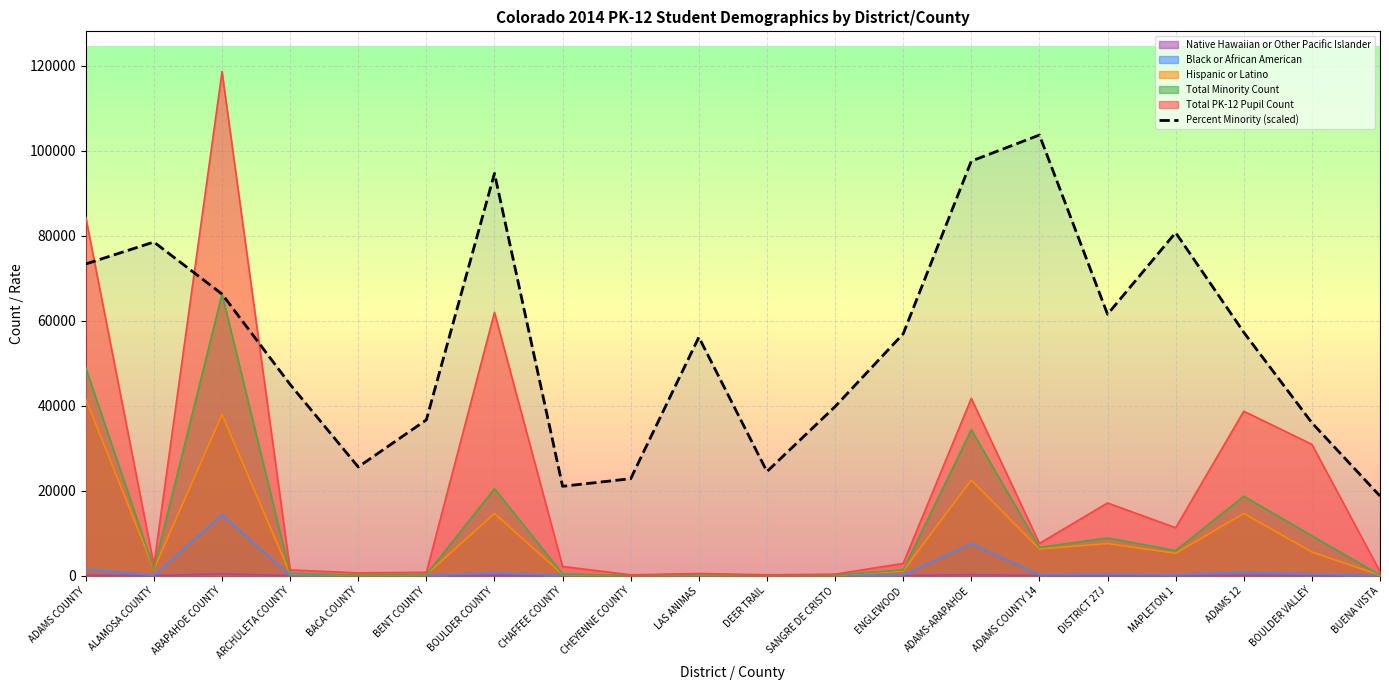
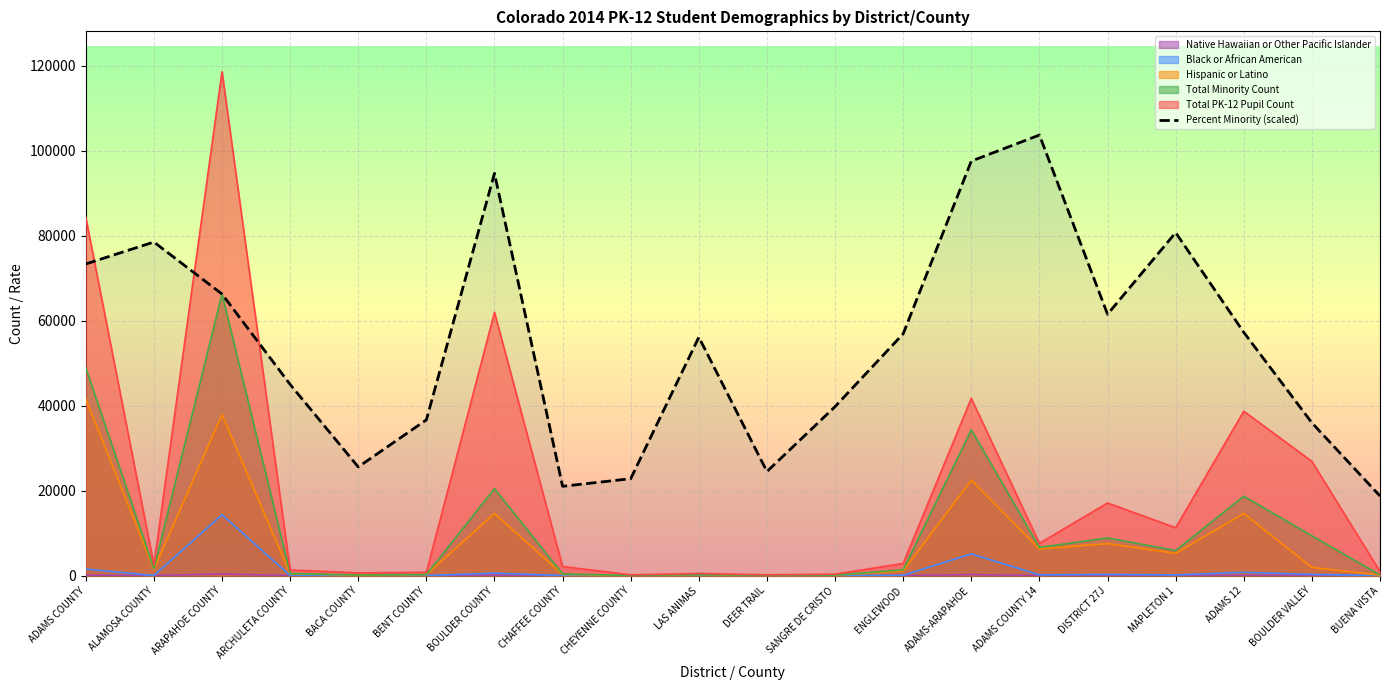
  {
    "Native Hawaiian or Other Pacific Islander": {
      "ADAMS COUNTY": 0,
      "ARAPAHOE COUNTY": 0,
      "ADAMS-ARAPAHOE": 0,
      "ADAMS 12": 0
    },
    "Black or African American": {
      "ADAMS COUNTY": 2000,
      "ARAPAHOE COUNTY": 14000,
-     "ADAMS-ARAPAHOE": 8000,
+     "ADAMS-ARAPAHOE": 5000,
      "ADAMS 12": 1000
    },
    "Hispanic or Latino": {
      "ADAMS COUNTY": 42000,
      "ARAPAHOE COUNTY": 38000,
      "BOULDER COUNTY": 15000,
      "ADAMS-ARAPAHOE": 22000,
      "DISTRICT 27J": 8000,
      "MAPLETON 1": 5000,
      "ADAMS 12": 15000,
-     "BOULDER VALLEY": 6000
+     "BOULDER VALLEY": 2000
    },
    "Total Minority Count": {
      "ADAMS COUNTY": 49000,
      "BOULDER COUNTY": 20000,
      "ADAMS-ARAPAHOE": 34000,
      "DISTRICT 27J": 9000,
      "MAPLETON 1": 6000,
      "ADAMS 12": 19000,
      "BOULDER VALLEY": 9000
    },
    "Total PK-12 Pupil Count": {
      "ADAMS COUNTY": 84000,
      "ALAMOSA COUNTY": 2000,
      "ARAPAHOE COUNTY": 119000,
      "ARCHULETA COUNTY": 1000,
      "BOULDER COUNTY": 62000,
      "CHAFFEE COUNTY": 2000,
      "ENGLEWOOD": 3000,
      "ADAMS-ARAPAHOE": 42000,
      "ADAMS COUNTY 14": 8000,
      "DISTRICT 27J": 17000,
      "MAPLETON 1": 11000,
      "ADAMS 12": 39000,
-     "BOULDER VALLEY": 31000,
+     "BOULDER VALLEY": 27000,
      "BUENA VISTA": 1000
    },
    "Percent Minority (scaled)": {
      "ADAMS COUNTY": 73000,
      "ALAMOSA COUNTY": 79000,
      "ARCHULETA COUNTY": 45000,
      "BACA COUNTY": 26000,
      "BENT COUNTY": 37000,
      "BOULDER COUNTY": 95000,
      "CHAFFEE COUNTY": 21000,
      "CHEYENNE COUNTY": 23000,
      "LAS ANIMAS": 56000,
      "DEER TRAIL": 25000,
      "SANGRE DE CRISTO": 40000,
      "ENGLEWOOD": 57000,
      "ADAMS-ARAPAHOE": 98000,
      "ADAMS COUNTY 14": 104000,
      "DISTRICT 27J": 62000,
      "MAPLETON 1": 81000,
      "ADAMS 12": 57000,
      "BOULDER VALLEY": 36000,
      "BUENA VISTA": 19000
    }
  }
